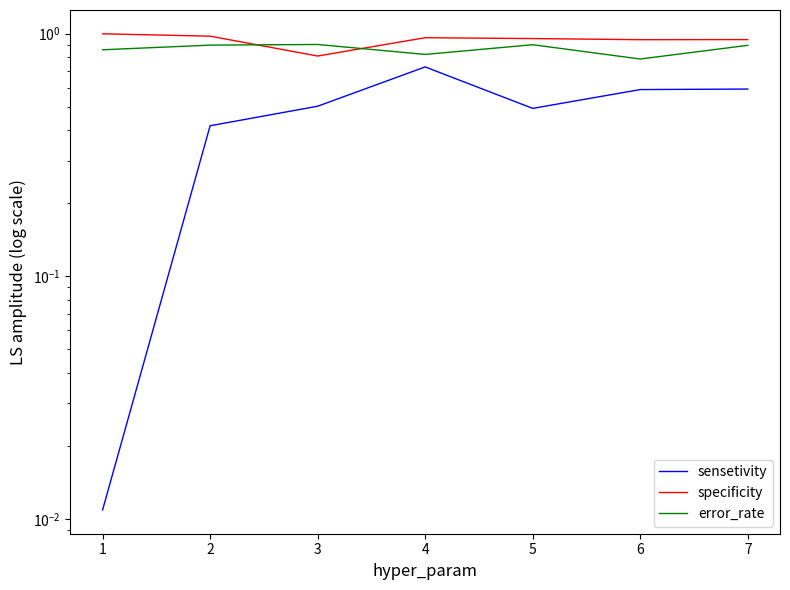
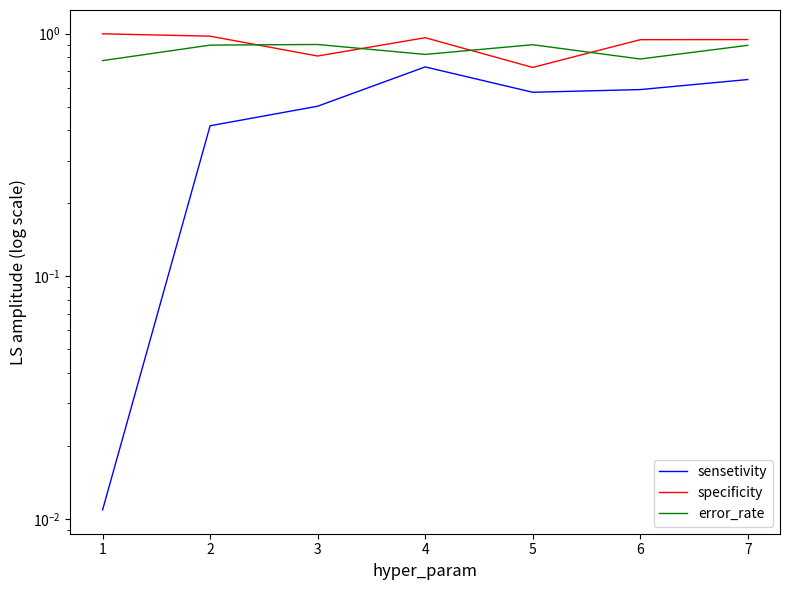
  {
    "sensetivity": {
      "1": 0.011,
      "2": 0.42,
      "3": 0.50,
      "4": 0.73,
-     "5": 0.49,
+     "5": 0.57,
      "6": 0.59,
-     "7": 0.59
+     "7": 0.65
    },
    "specificity": {
      "1": 1.00,
      "2": 0.98,
      "3": 0.81,
      "4": 0.96,
-     "5": 0.96,
+     "5": 0.73,
      "6": 0.95,
      "7": 0.95
    },
    "error_rate": {
-     "1": 0.86,
+     "1": 0.77,
      "2": 0.90,
      "3": 0.90,
      "4": 0.82,
      "5": 0.90,
      "6": 0.79,
      "7": 0.90
    }
  }
